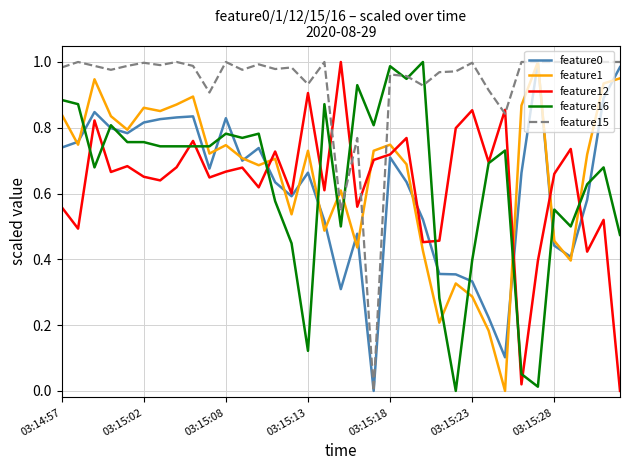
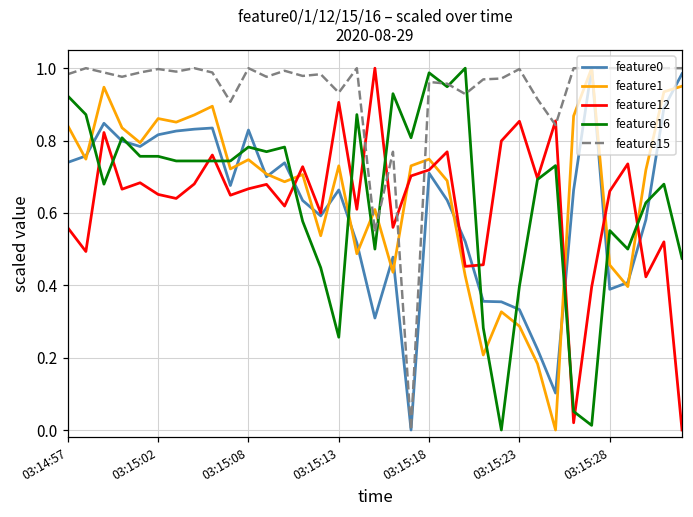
  {
    "feature0": {
      "03:14:57": 0.74,
      "03:15:02": 0.82,
      "03:15:08": 0.83,
      "03:15:13": 0.66,
      "03:15:18": 0.71,
      "03:15:23": 0.33,
-     "03:15:28": 0.44
+     "03:15:28": 0.39
    },
    "feature1": {
      "03:14:57": 0.84,
      "03:15:02": 0.86,
      "03:15:08": 0.75,
      "03:15:13": 0.73,
      "03:15:18": 0.75,
      "03:15:23": 0.29,
      "03:15:28": 0.46
    },
    "feature12": {
      "03:14:57": 0.56,
      "03:15:02": 0.65,
      "03:15:08": 0.67,
      "03:15:13": 0.91,
      "03:15:18": 0.72,
      "03:15:23": 0.85,
      "03:15:28": 0.66
    },
    "feature16": {
-     "03:14:57": 0.88,
+     "03:14:57": 0.92,
      "03:15:02": 0.76,
      "03:15:08": 0.78,
-     "03:15:13": 0.12,
+     "03:15:13": 0.26,
      "03:15:18": 0.99,
      "03:15:23": 0.40,
      "03:15:28": 0.55
    },
    "feature15": {
      "03:14:57": 0.98,
      "03:15:02": 1.00,
      "03:15:08": 1.00,
      "03:15:13": 0.93,
      "03:15:18": 0.96,
      "03:15:23": 1.00
    }
  }
